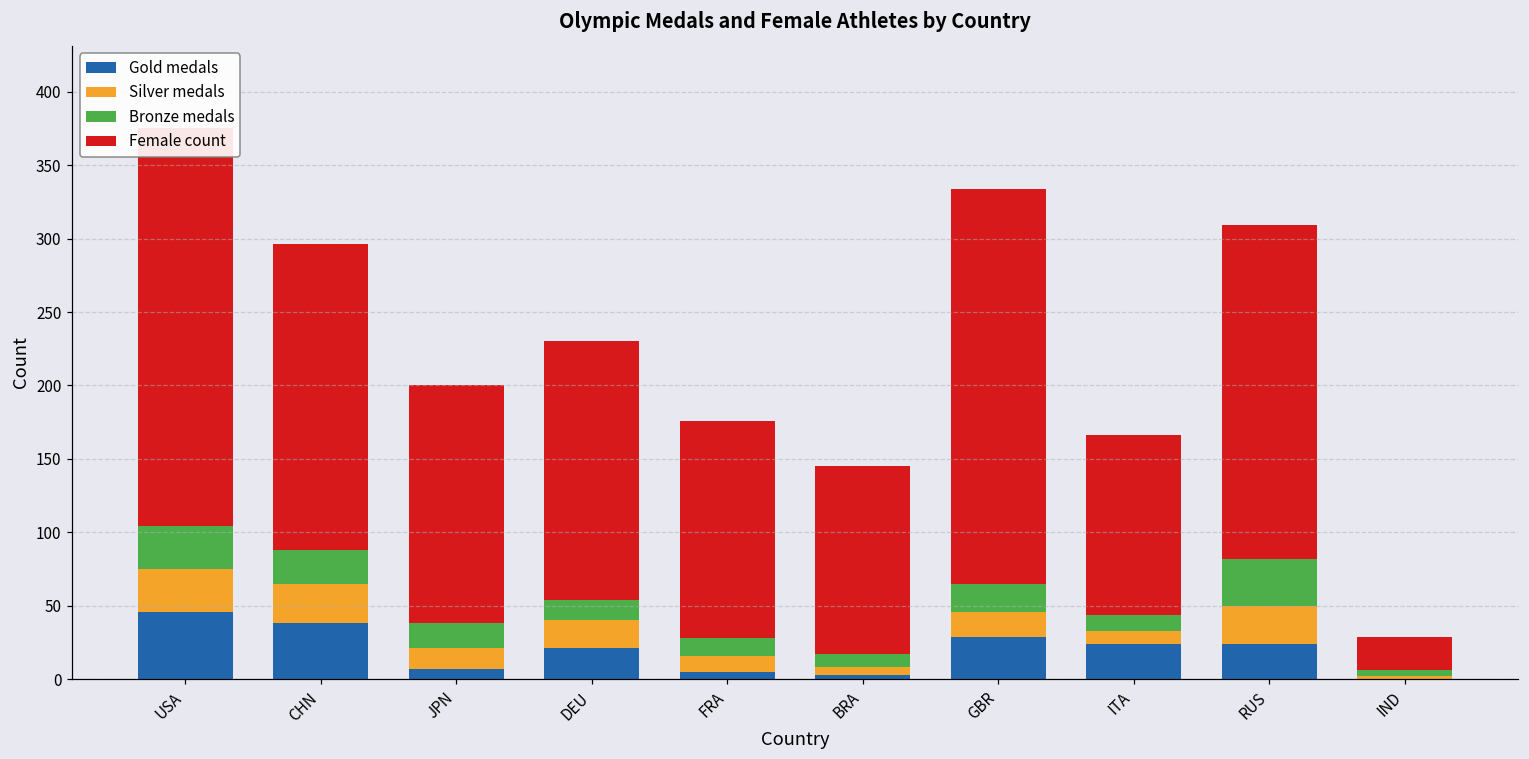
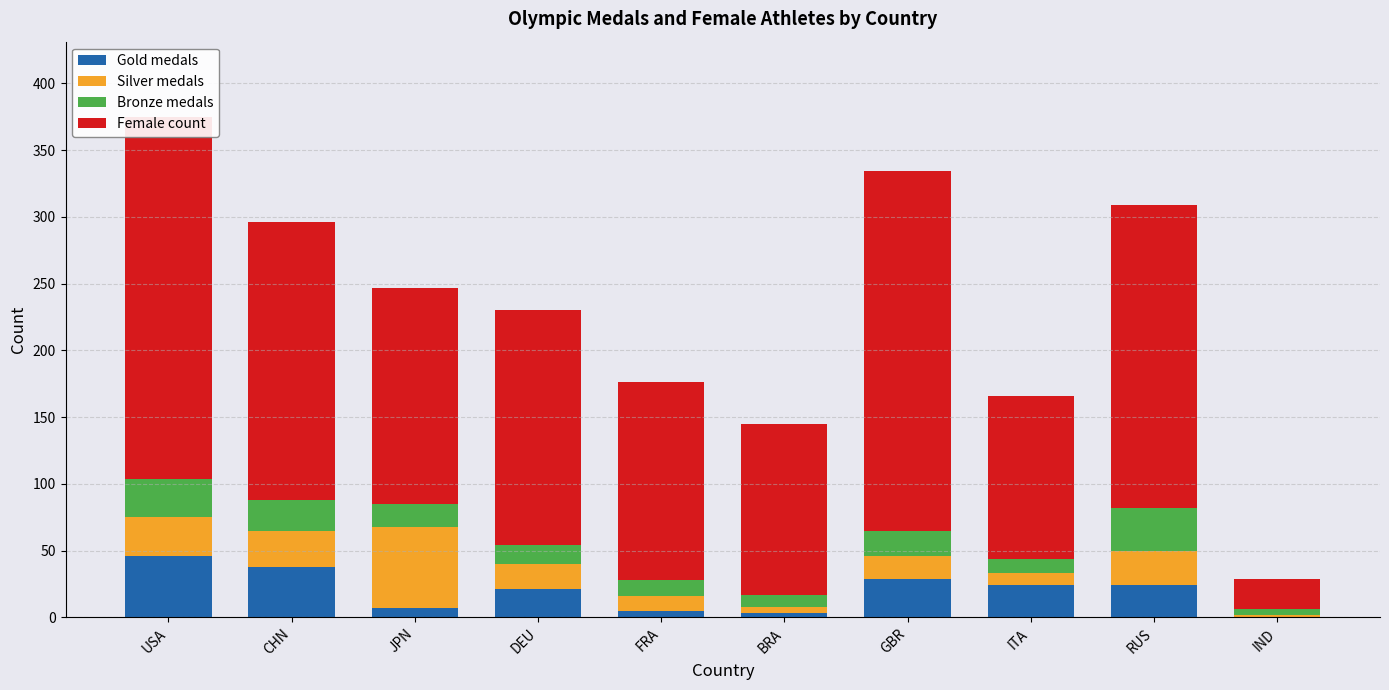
  {
    "Gold medals": {
      "USA": 46,
      "CHN": 38,
      "JPN": 7,
      "DEU": 21,
      "FRA": 5,
      "BRA": 3,
      "GBR": 29,
      "ITA": 24,
      "RUS": 24,
      "IND": 0
    },
    "Silver medals": {
      "USA": 29,
      "CHN": 27,
-     "JPN": 14,
+     "JPN": 61,
      "DEU": 19,
      "FRA": 11,
      "BRA": 5,
      "GBR": 17,
      "ITA": 9,
      "RUS": 26,
      "IND": 2
    },
    "Bronze medals": {
      "USA": 29,
      "CHN": 23,
      "JPN": 17,
      "DEU": 14,
      "FRA": 12,
      "BRA": 9,
      "GBR": 19,
      "ITA": 11,
      "RUS": 32,
      "IND": 4
    },
    "Female count": {
      "CHN": 208,
      "JPN": 162,
      "DEU": 176,
      "FRA": 148,
      "BRA": 128,
      "GBR": 269,
      "ITA": 122,
      "RUS": 227,
      "IND": 23
    }
  }
